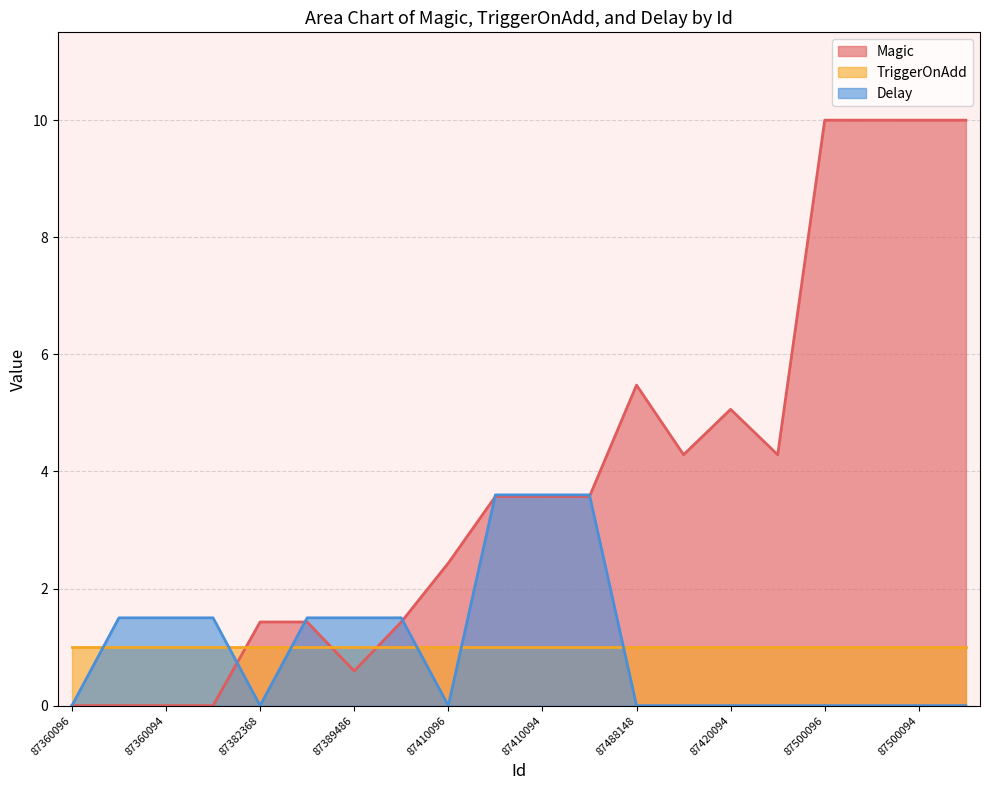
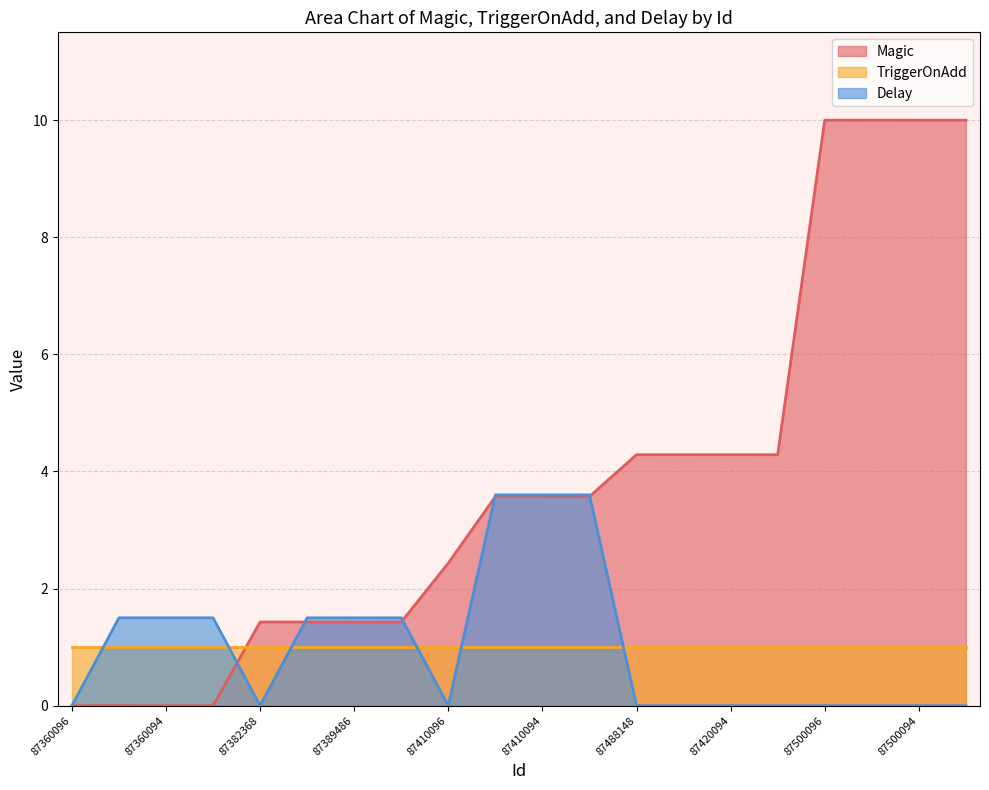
  {
    "Magic": {
      "87360094": 0.0,
      "87382368": 1.4,
-     "87389486": 0.6,
+     "87389486": 1.4,
      "87410096": 2.4,
-     "87488148": 5.5,
-     "87420094": 5.1,
+     "87488148": 4.3,
+     "87420094": 4.3,
      "87500096": 10.0,
      "87500094": 10.0
    },
    "TriggerOnAdd": {
      "87360096": 1.0,
      "87360094": 1.0,
      "87382368": 1.0,
      "87389486": 1.0,
      "87410096": 1.0,
      "87410094": 1.0,
      "87488148": 1.0,
      "87420094": 1.0,
      "87500096": 1.0,
      "87500094": 1.0
    },
    "Delay": {
      "87360094": 1.5,
      "87382368": 0.0,
      "87389486": 1.5,
      "87410096": 0.0,
      "87488148": 0.0,
      "87420094": 0.0,
      "87500096": 0.0,
      "87500094": 0.0
    }
  }
